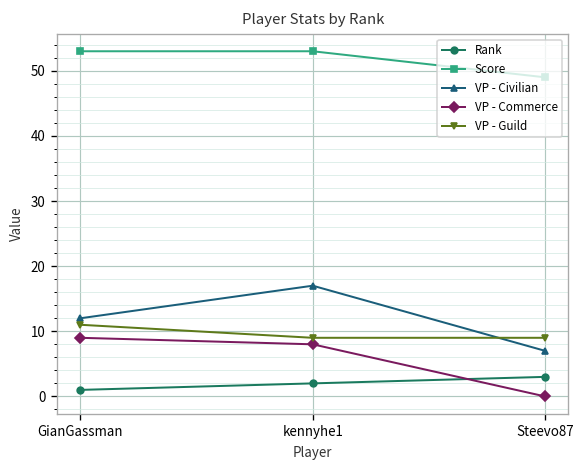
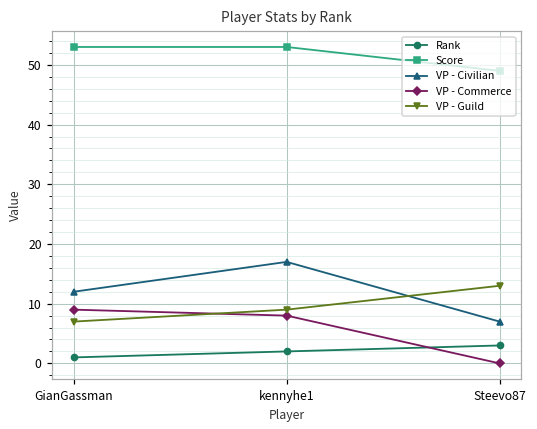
  {
    "Score": {
      "GianGassman": 53,
      "kennyhe1": 53
    },
    "VP - Commerce": {
      "GianGassman": 9,
      "kennyhe1": 8,
      "Steevo87": 0
    },
    "VP - Guild": {
-     "GianGassman": 11,
+     "GianGassman": 7,
      "kennyhe1": 9,
-     "Steevo87": 9
+     "Steevo87": 13
    }
  }
